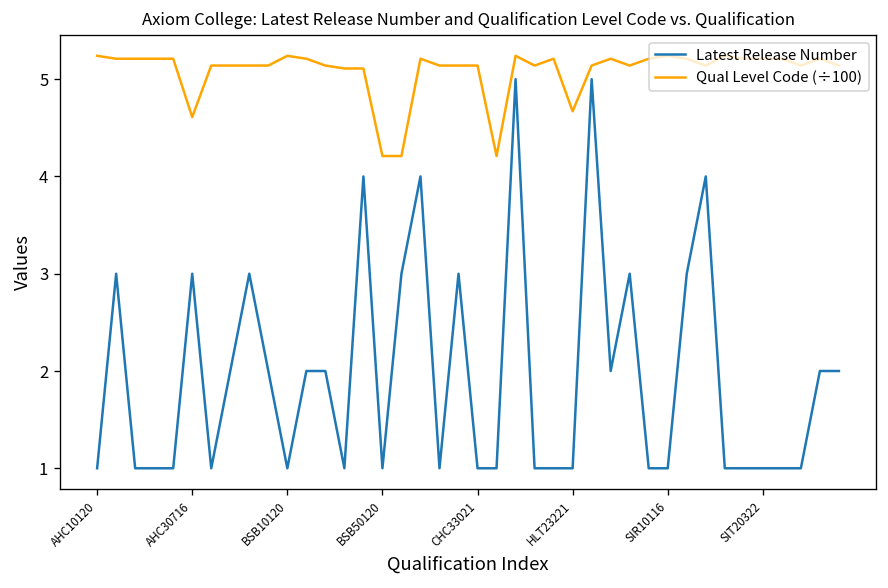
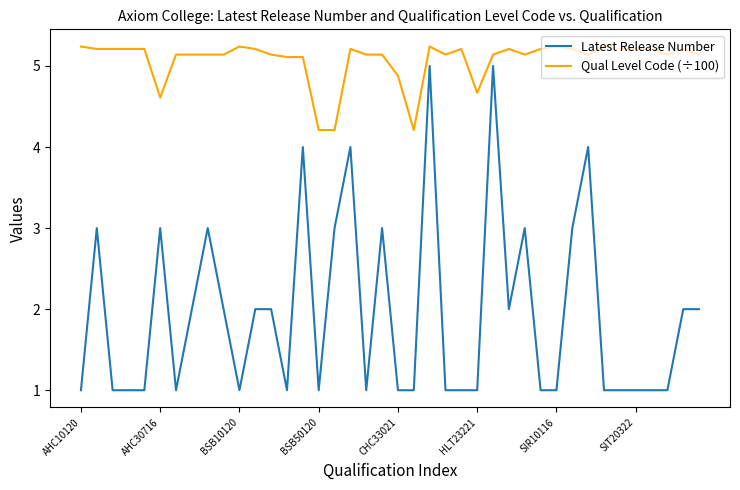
  {
    "Latest Release Number": {
      "AHC10120": 1.0,
      "AHC30716": 3.0,
      "BSB10120": 1.0,
      "BSB50120": 1.0,
      "CHC33021": 1.0,
      "HLT23221": 1.0,
      "SIR10116": 1.0,
      "SIT20322": 1.0
    },
    "Qual Level Code (÷100)": {
      "AHC10120": 5.2,
      "AHC30716": 4.6,
      "BSB10120": 5.2,
      "BSB50120": 4.2,
-     "CHC33021": 5.1,
+     "CHC33021": 4.9,
      "HLT23221": 4.7
    }
  }
